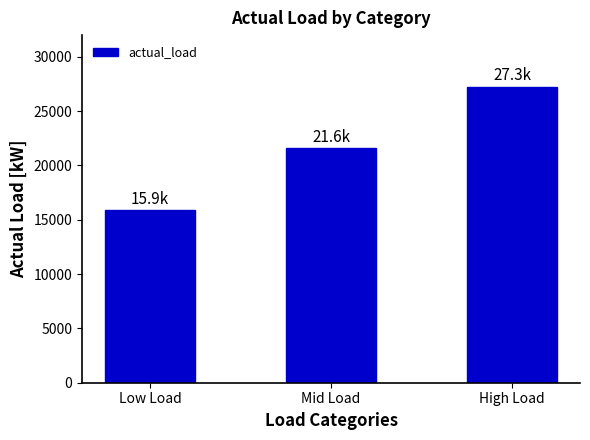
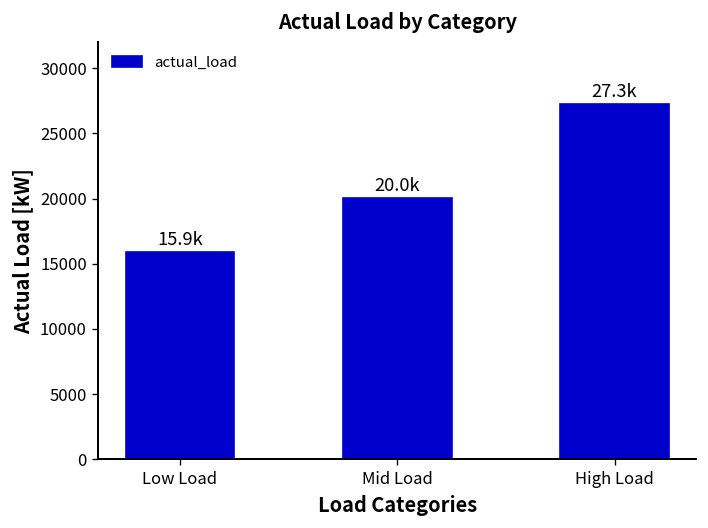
  {
    "Low Load": "15.9k",
-   "Mid Load": "21.6k",
+   "Mid Load": "20.0k",
    "High Load": "27.3k"
  }
